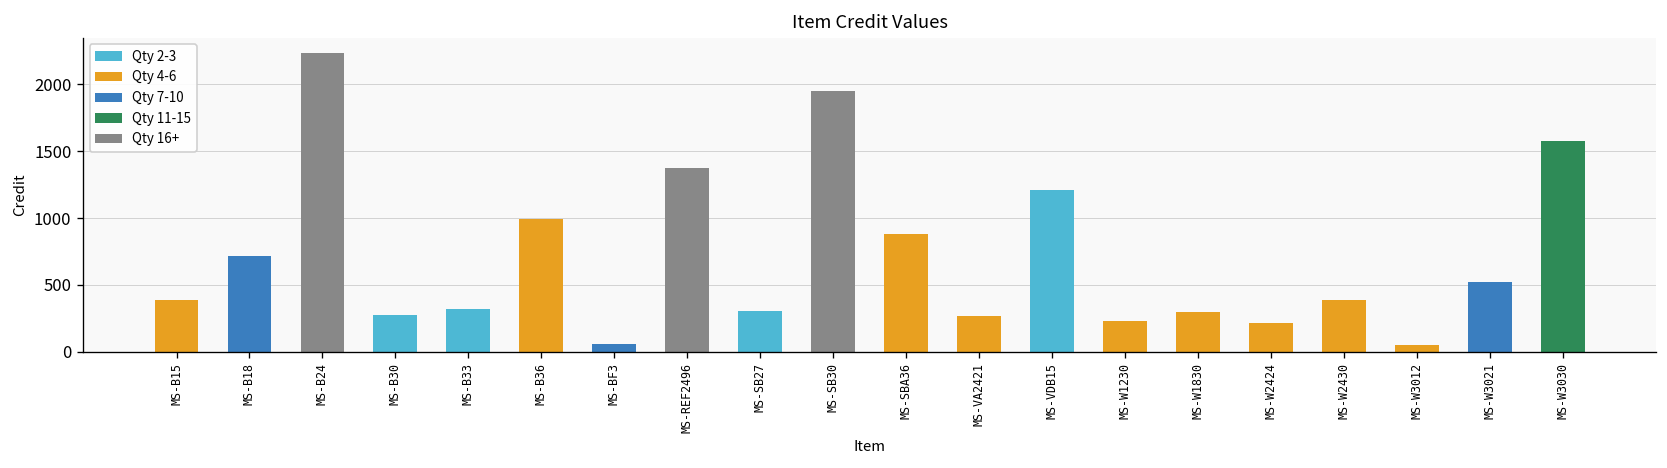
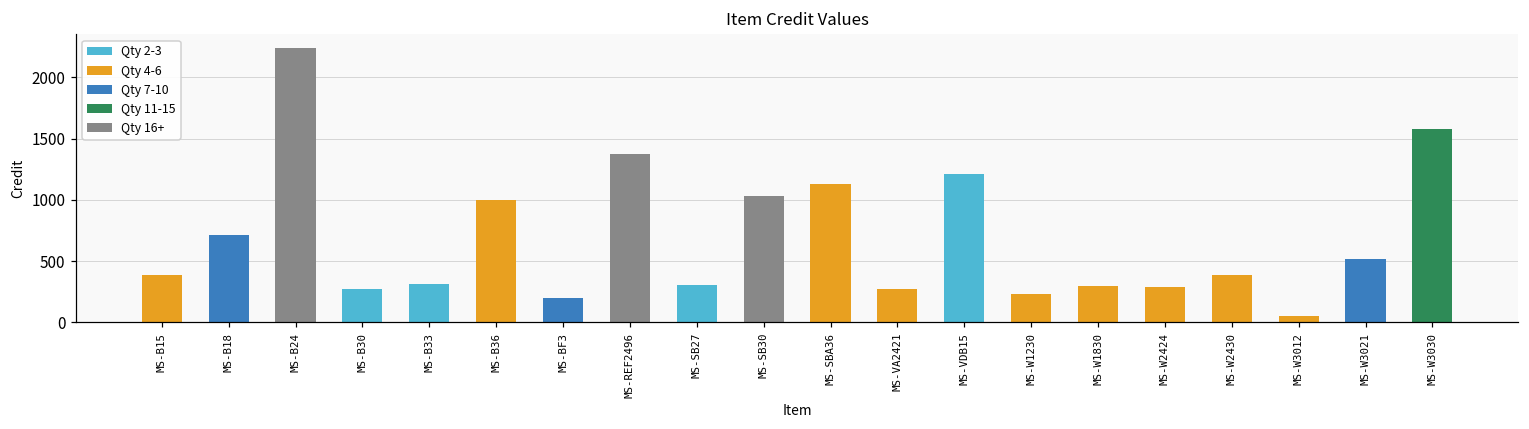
  {
    "MS-B15": 380,
    "MS-B18": 720,
    "MS-B24": 2240,
    "MS-B30": 270,
    "MS-B33": 320,
    "MS-B36": 1000,
-   "MS-BF3": 60,
+   "MS-BF3": 200,
    "MS-REF2496": 1370,
    "MS-SB27": 300,
-   "MS-SB30": 1950,
-   "MS-SBA36": 880,
+   "MS-SB30": 1030,
+   "MS-SBA36": 1130,
    "MS-VA2421": 270,
    "MS-VDB15": 1210,
    "MS-W1230": 230,
    "MS-W1830": 300,
-   "MS-W2424": 210,
+   "MS-W2424": 290,
    "MS-W2430": 380,
    "MS-W3012": 50,
    "MS-W3021": 520,
    "MS-W3030": 1580
  }
